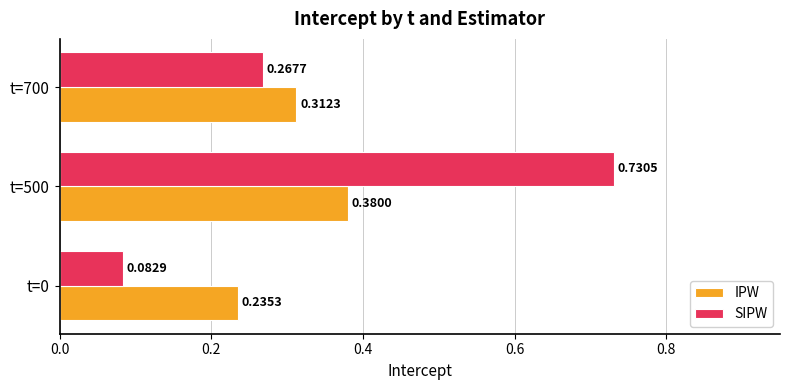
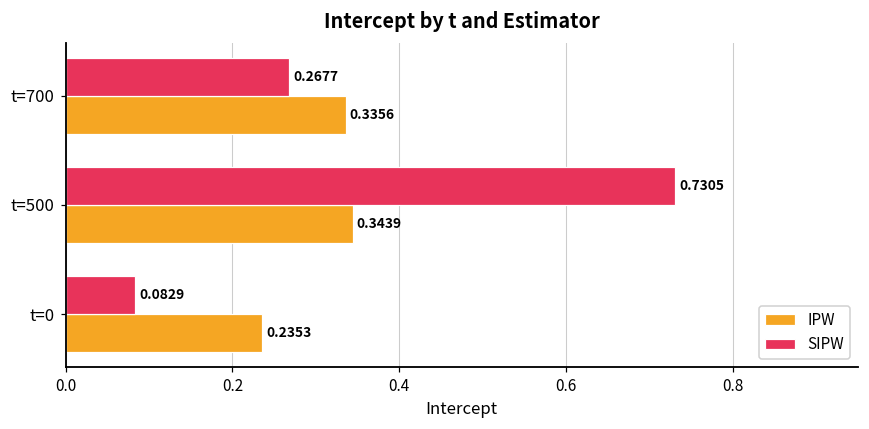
  {
    "IPW": {
-     "t=700": 0.3123,
-     "t=500": 0.3800,
+     "t=700": 0.3356,
+     "t=500": 0.3439,
      "t=0": 0.2353
    },
    "SIPW": {
      "t=700": 0.2677,
      "t=500": 0.7305,
      "t=0": 0.0829
    }
  }
